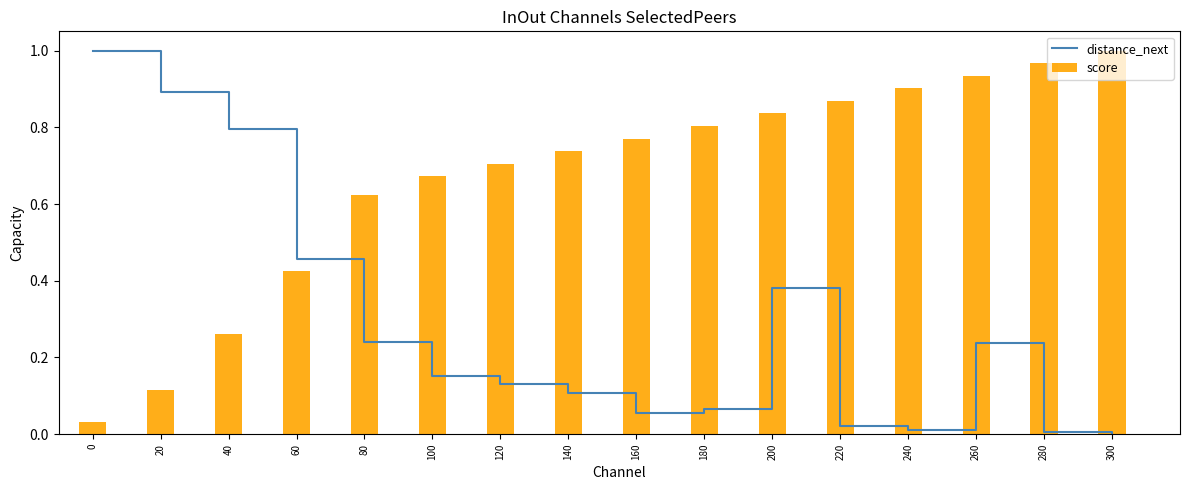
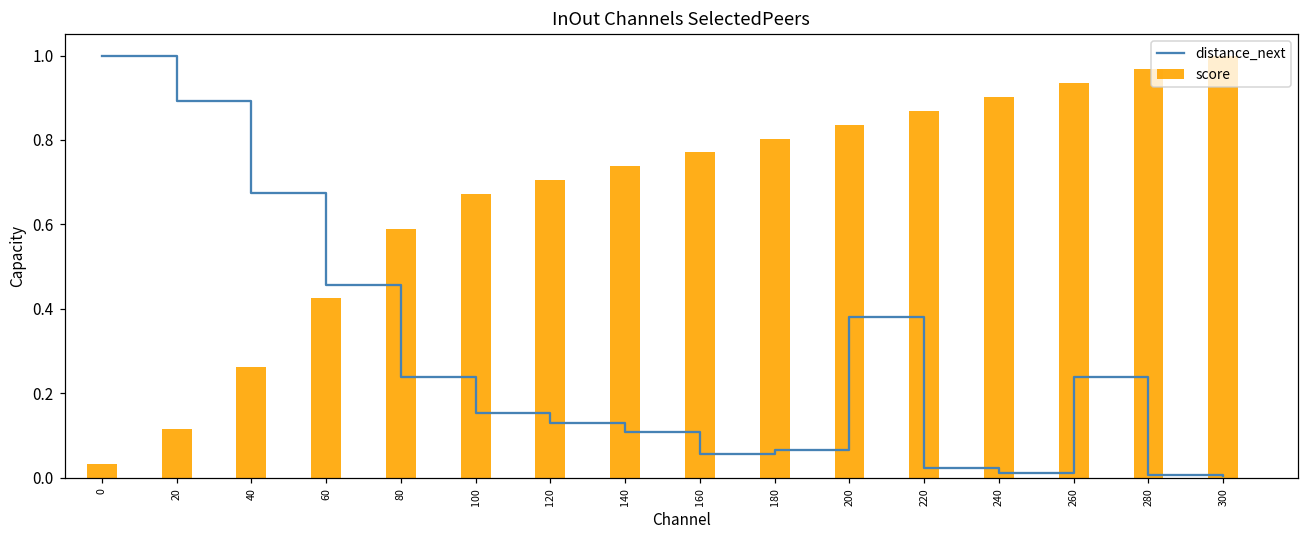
  {
    "distance_next": {
      "0": 1.00,
      "20": 0.89,
-     "40": 0.80,
+     "40": 0.67,
      "60": 0.46,
      "80": 0.24,
      "100": 0.15,
      "120": 0.13,
      "140": 0.11,
      "160": 0.06,
      "180": 0.07,
      "200": 0.38,
      "220": 0.02,
      "240": 0.01,
      "260": 0.24,
      "280": 0.01,
      "300": 0.00
    },
    "score": {
      "0": 0.03,
      "20": 0.11,
      "40": 0.26,
      "60": 0.43,
-     "80": 0.62,
+     "80": 0.59,
      "100": 0.67,
      "120": 0.70,
      "140": 0.74,
      "160": 0.77,
      "180": 0.80,
      "200": 0.84,
      "220": 0.87,
      "240": 0.90,
      "260": 0.93,
      "280": 0.97
    }
  }
